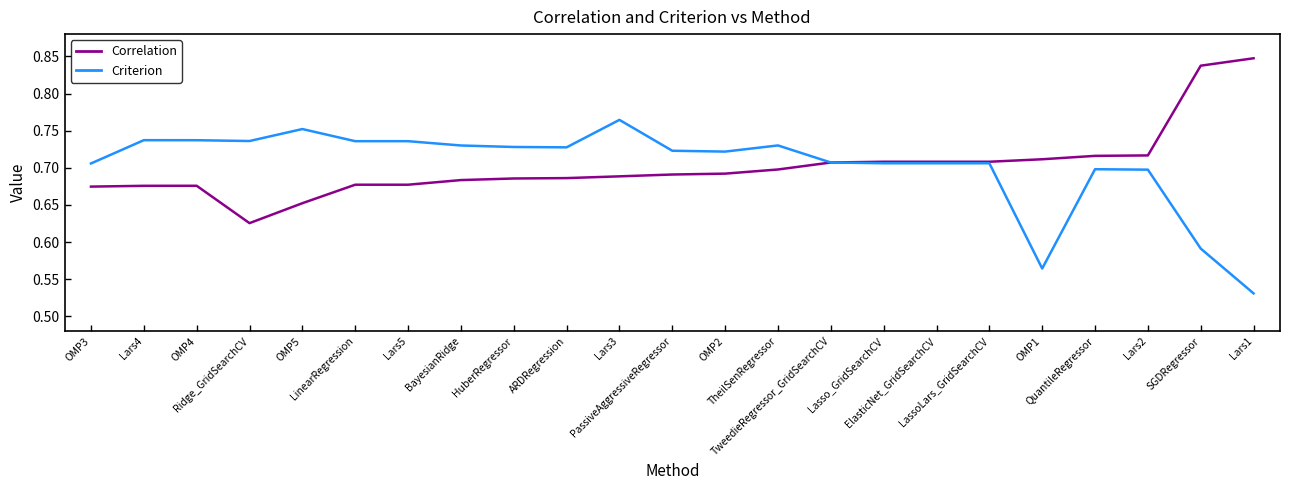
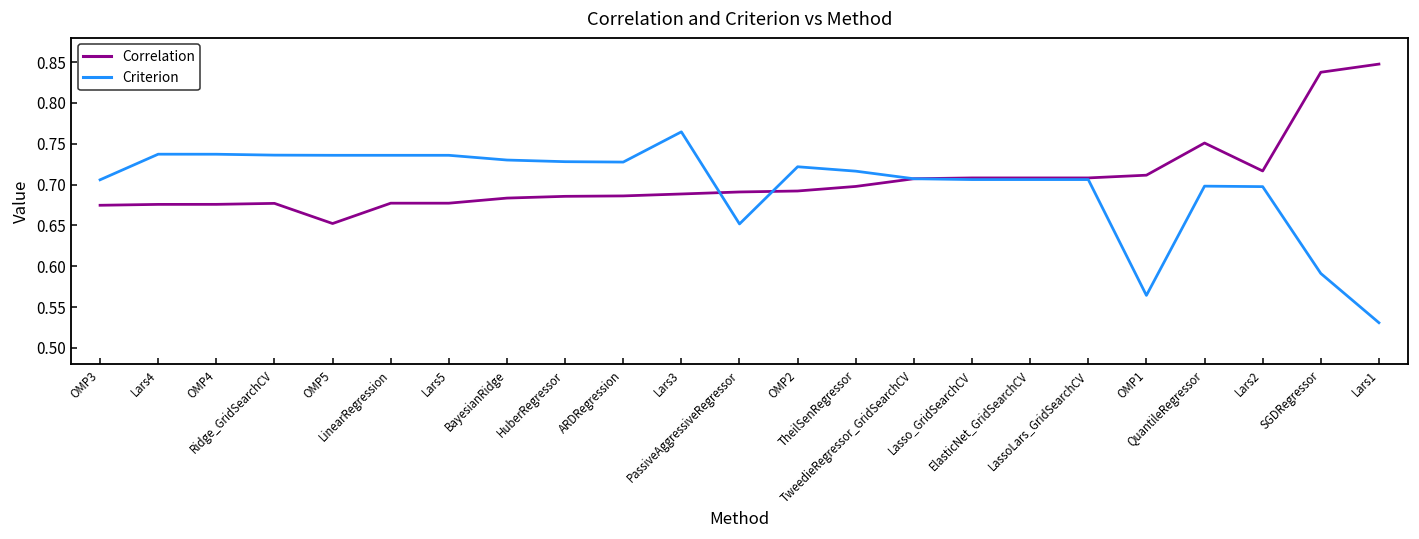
  {
    "Correlation": {
      "OMP3": 0.67,
      "Lars4": 0.68,
      "OMP4": 0.68,
-     "Ridge_GridSearchCV": 0.63,
+     "Ridge_GridSearchCV": 0.68,
      "OMP5": 0.65,
      "LinearRegression": 0.68,
      "Lars5": 0.68,
      "BayesianRidge": 0.68,
      "HuberRegressor": 0.69,
      "ARDRegression": 0.69,
      "Lars3": 0.69,
      "PassiveAggressiveRegressor": 0.69,
      "OMP2": 0.69,
      "TheilSenRegressor": 0.70,
      "OMP1": 0.71,
-     "QuantileRegressor": 0.72,
+     "QuantileRegressor": 0.75,
      "Lars2": 0.72,
      "SGDRegressor": 0.84,
      "Lars1": 0.85
    },
    "Criterion": {
      "OMP3": 0.71,
      "Lars4": 0.74,
      "OMP4": 0.74,
      "Ridge_GridSearchCV": 0.74,
-     "OMP5": 0.75,
+     "OMP5": 0.74,
      "LinearRegression": 0.74,
      "Lars5": 0.74,
      "BayesianRidge": 0.73,
      "HuberRegressor": 0.73,
      "ARDRegression": 0.73,
      "Lars3": 0.76,
-     "PassiveAggressiveRegressor": 0.72,
+     "PassiveAggressiveRegressor": 0.65,
      "OMP2": 0.72,
-     "TheilSenRegressor": 0.73,
+     "TheilSenRegressor": 0.72,
      "OMP1": 0.56,
      "QuantileRegressor": 0.70,
      "Lars2": 0.70,
      "SGDRegressor": 0.59,
      "Lars1": 0.53
    }
  }
